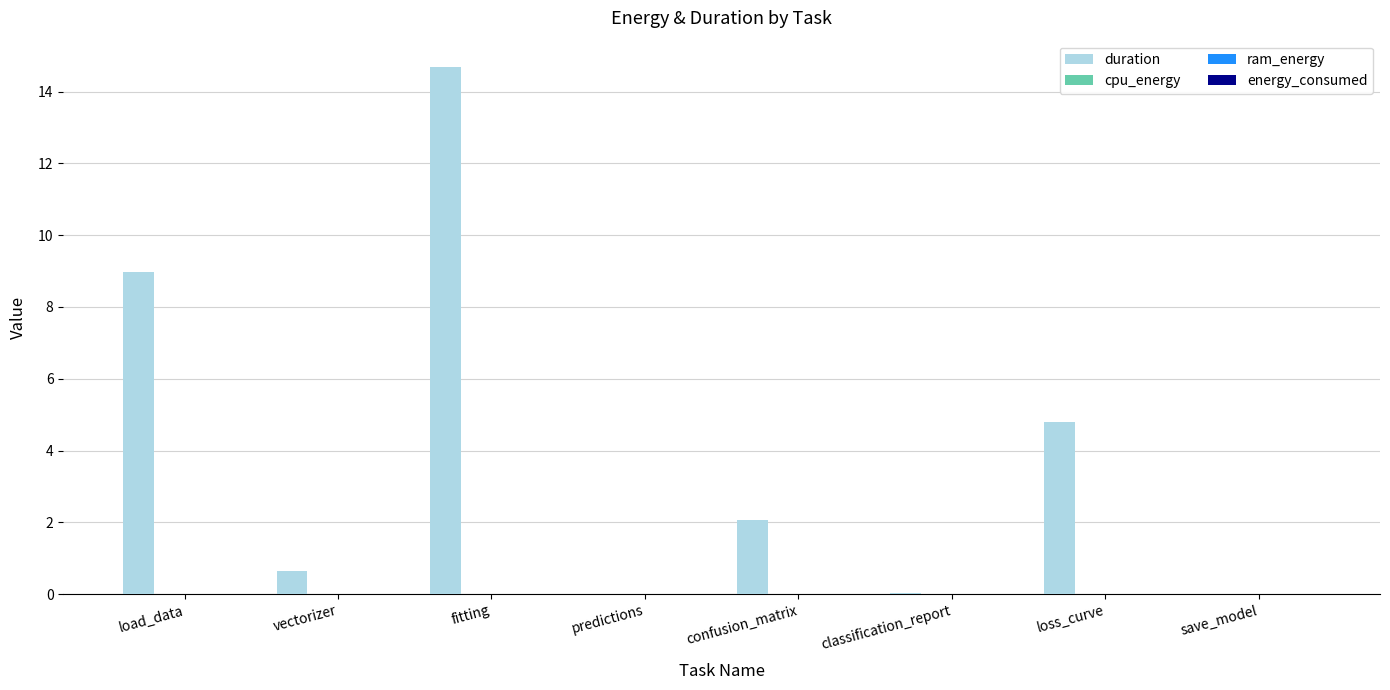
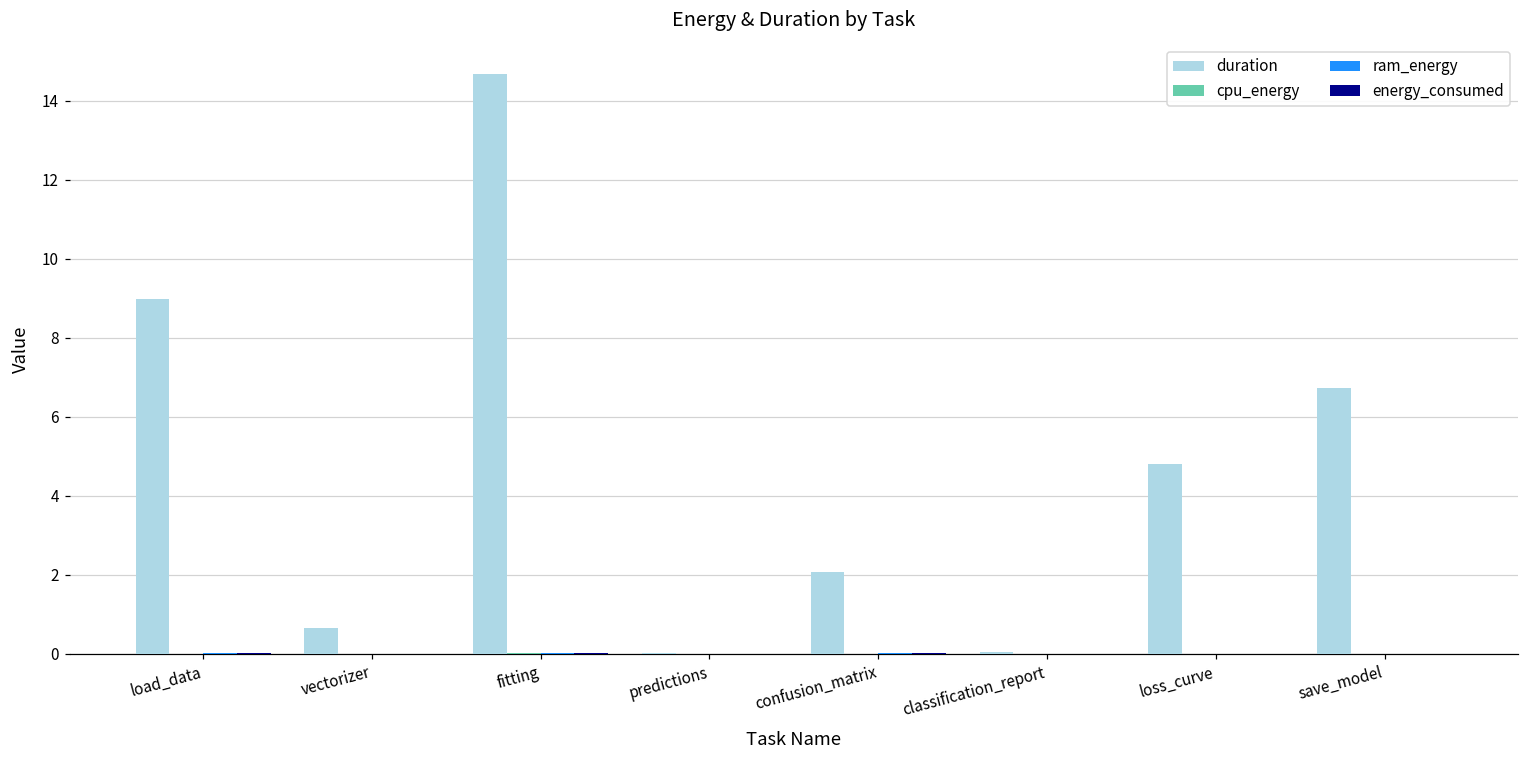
  {
    "duration": {
      "load_data": 9.0,
      "vectorizer": 0.6,
      "fitting": 14.7,
      "confusion_matrix": 2.1,
      "loss_curve": 4.8,
-     "save_model": 0.0
+     "save_model": 6.7
    }
  }
